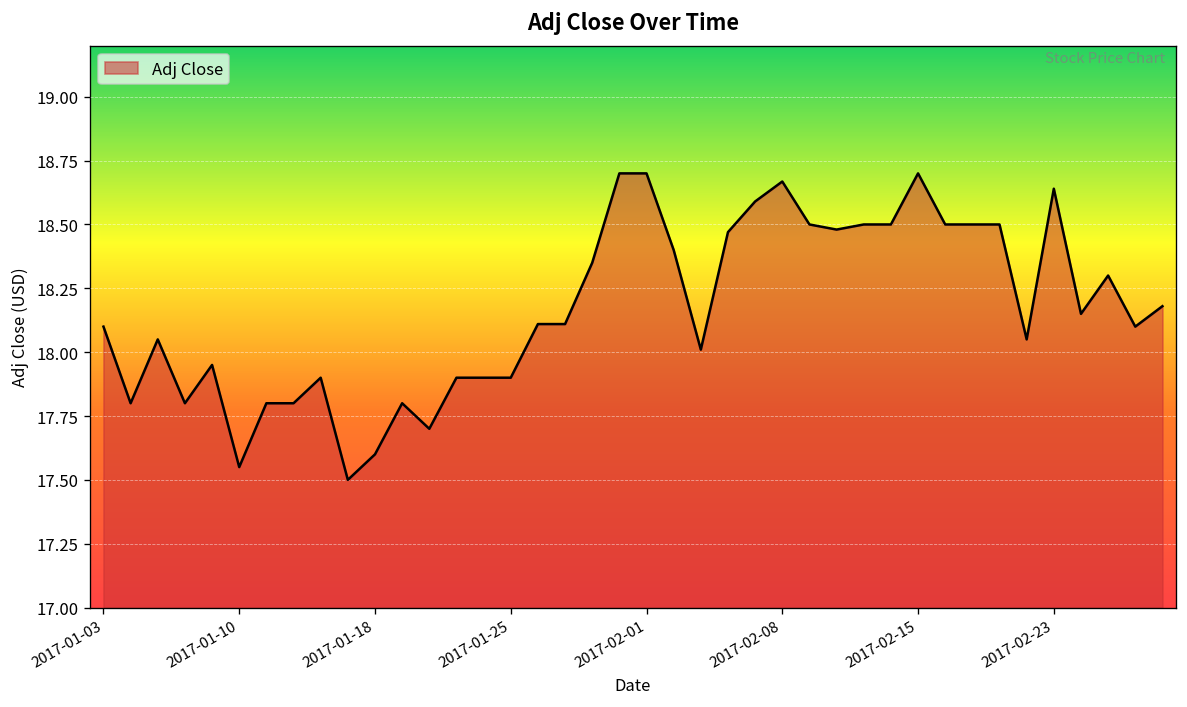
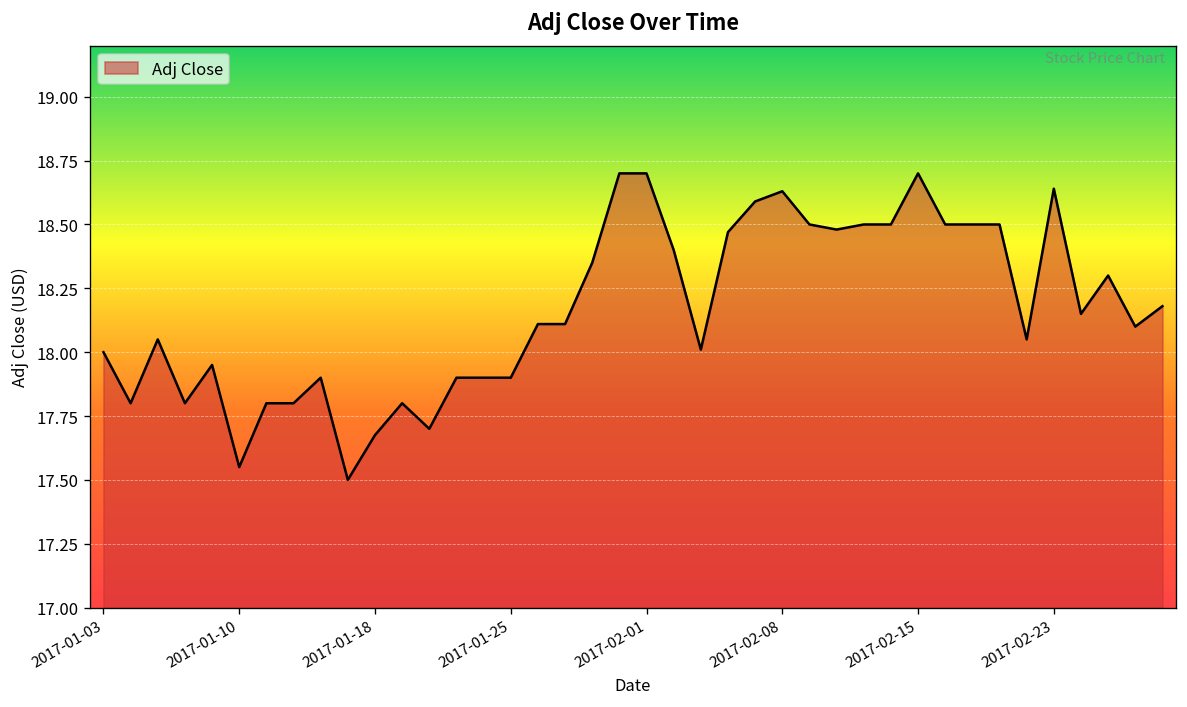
  {
-   "2017-01-03": 18.1,
+   "2017-01-03": 18.0,
    "2017-01-10": 17.55,
-   "2017-01-18": 17.60,
+   "2017-01-18": 17.68,
    "2017-01-25": 17.90,
    "2017-02-01": 18.70,
-   "2017-02-08": 18.67,
+   "2017-02-08": 18.63,
    "2017-02-15": 18.70,
    "2017-02-23": 18.64
  }
